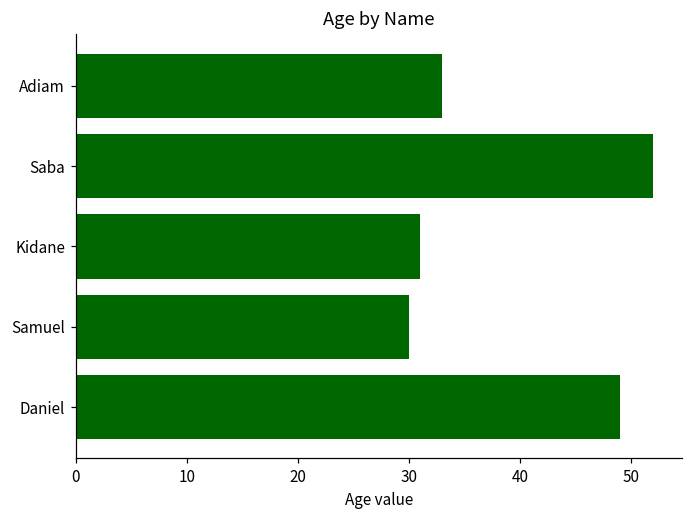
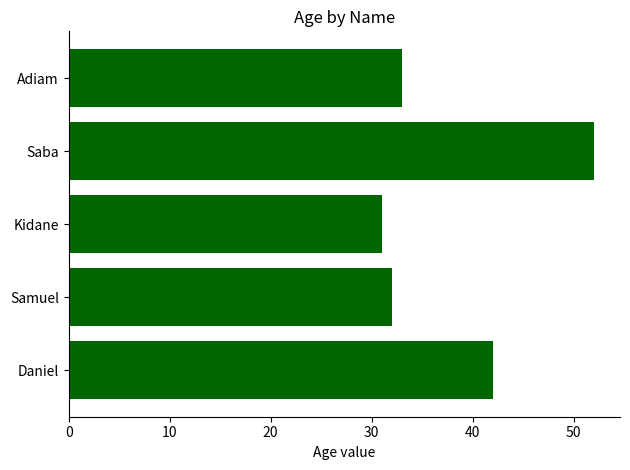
  {
    "Adiam": 33,
    "Saba": 52,
    "Kidane": 31,
-   "Samuel": 30,
-   "Daniel": 49
+   "Samuel": 32,
+   "Daniel": 42
  }
